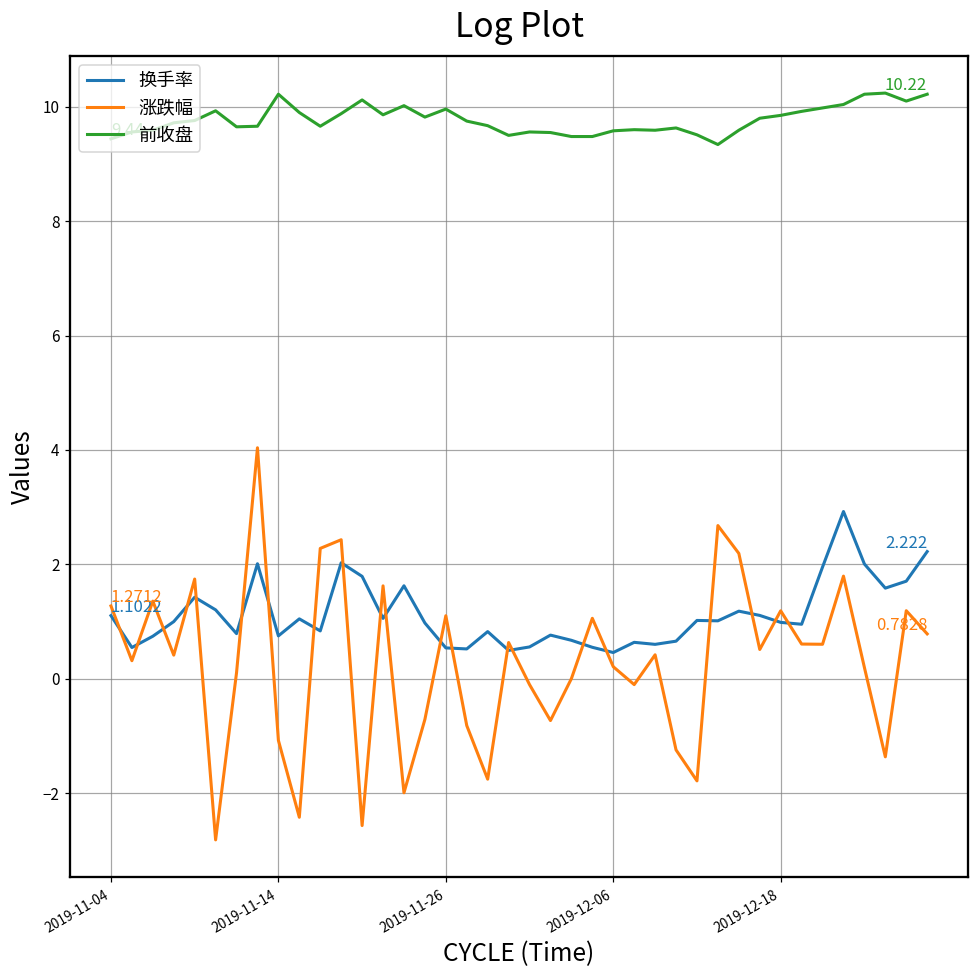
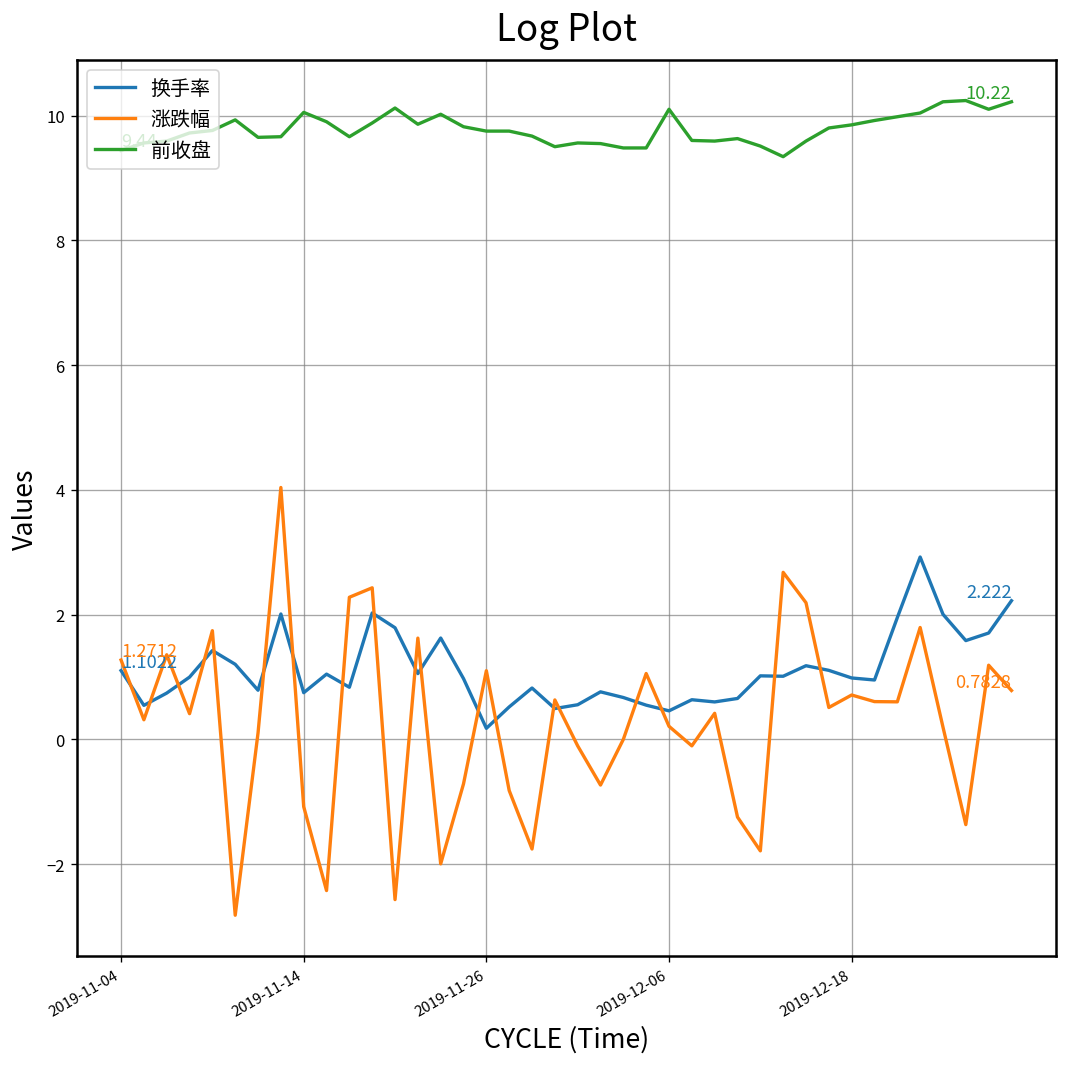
  {
    "换手率": {
      "2019-11-14": 0.7,
-     "2019-11-26": 0.5,
+     "2019-11-26": 0.2,
      "2019-12-06": 0.5,
      "2019-12-18": 1.0
    },
    "涨跌幅": {
      "2019-11-14": -1.1,
      "2019-11-26": 1.1,
      "2019-12-06": 0.2,
-     "2019-12-18": 1.2
+     "2019-12-18": 0.7
    },
    "前收盘": {
-     "2019-11-14": 10.2,
-     "2019-11-26": 10.0,
-     "2019-12-06": 9.6,
+     "2019-11-14": 10.1,
+     "2019-11-26": 9.8,
+     "2019-12-06": 10.1,
      "2019-12-18": 9.9
    }
  }
